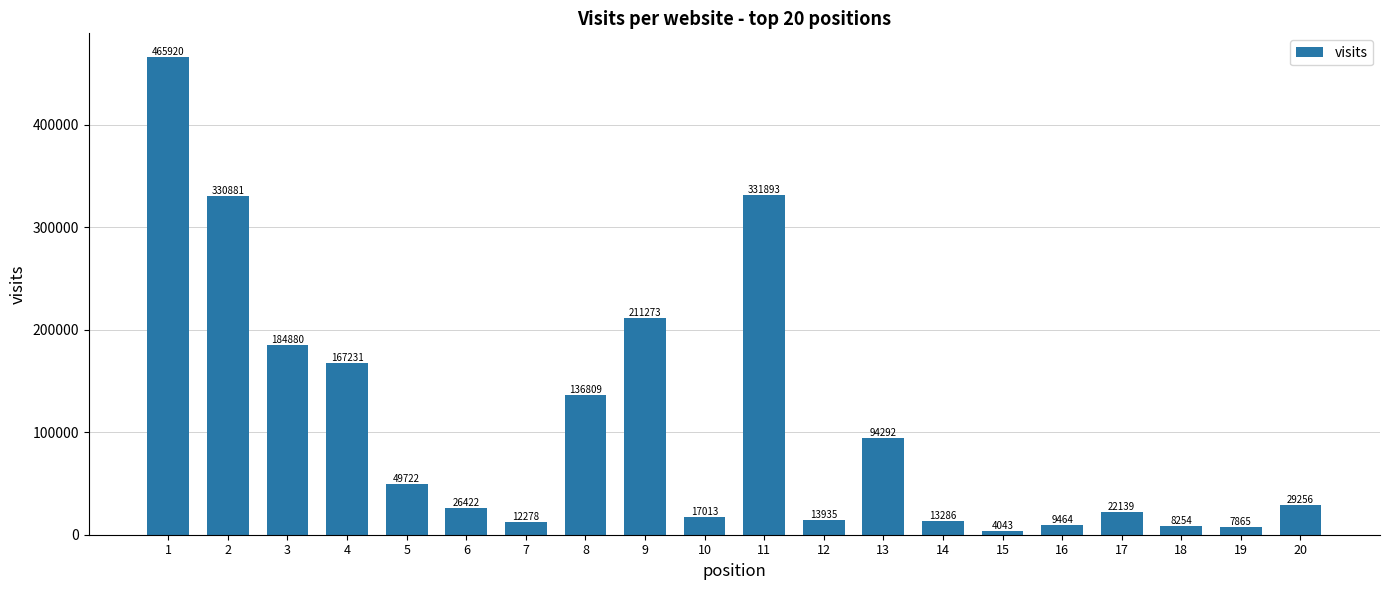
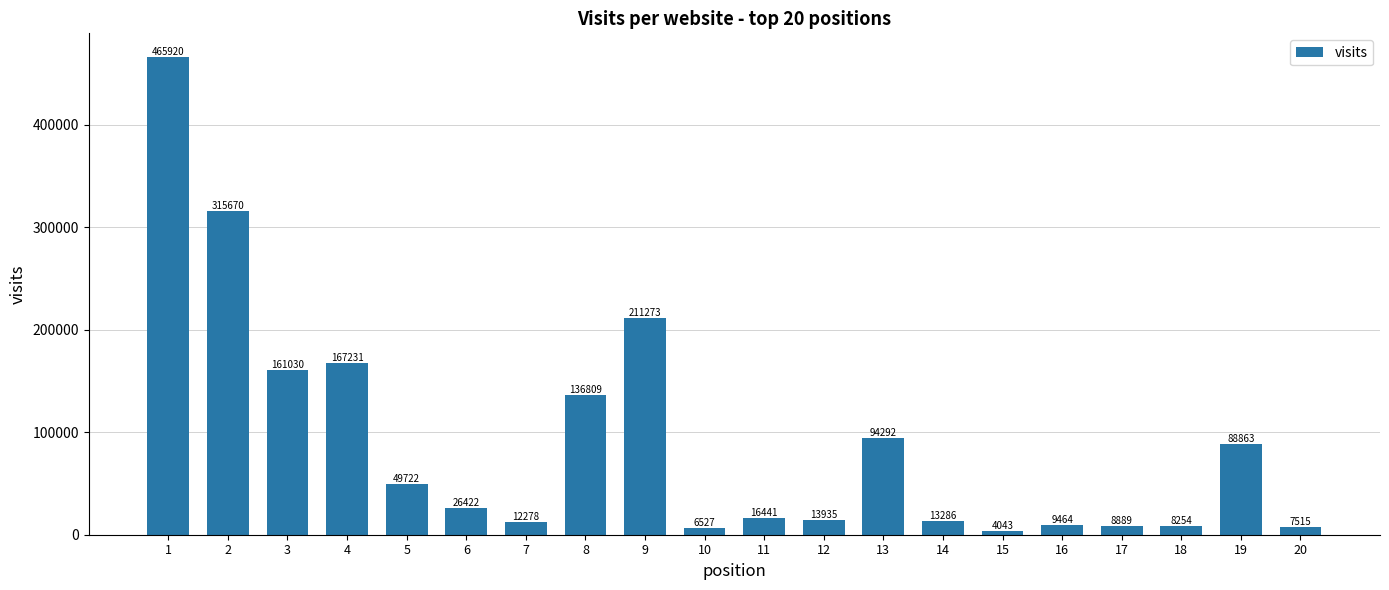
  {
    "1": 465920,
-   "2": 330881,
-   "3": 184880,
+   "2": 315670,
+   "3": 161030,
    "4": 167231,
    "5": 49722,
    "6": 26422,
    "7": 12278,
    "8": 136809,
    "9": 211273,
-   "10": 17013,
-   "11": 331893,
+   "10": 6527,
+   "11": 16441,
    "12": 13935,
    "13": 94292,
    "14": 13286,
    "15": 4043,
    "16": 9464,
-   "17": 22139,
+   "17": 8889,
    "18": 8254,
-   "19": 7865,
-   "20": 29256
+   "19": 88863,
+   "20": 7515
  }
